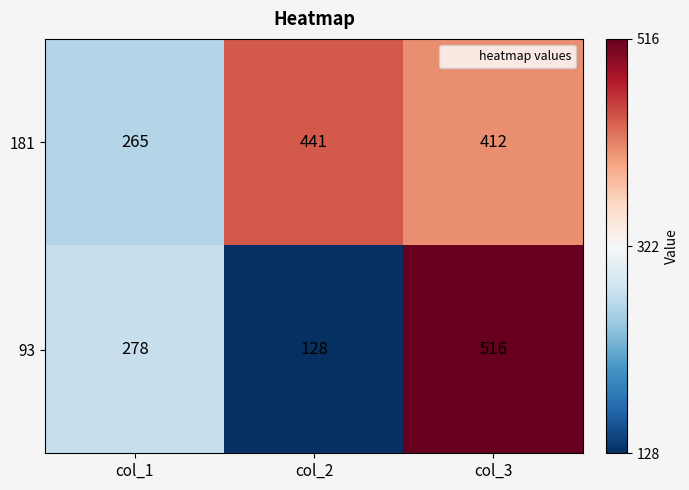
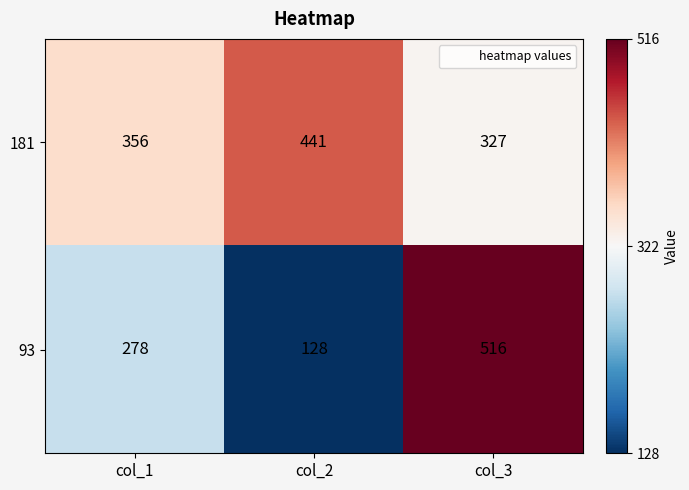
  {
    "181": {
-     "col_1": 265,
+     "col_1": 356,
      "col_2": 441,
-     "col_3": 412
+     "col_3": 327
    },
    "93": {
      "col_1": 278,
      "col_2": 128,
      "col_3": 516
    }
  }
